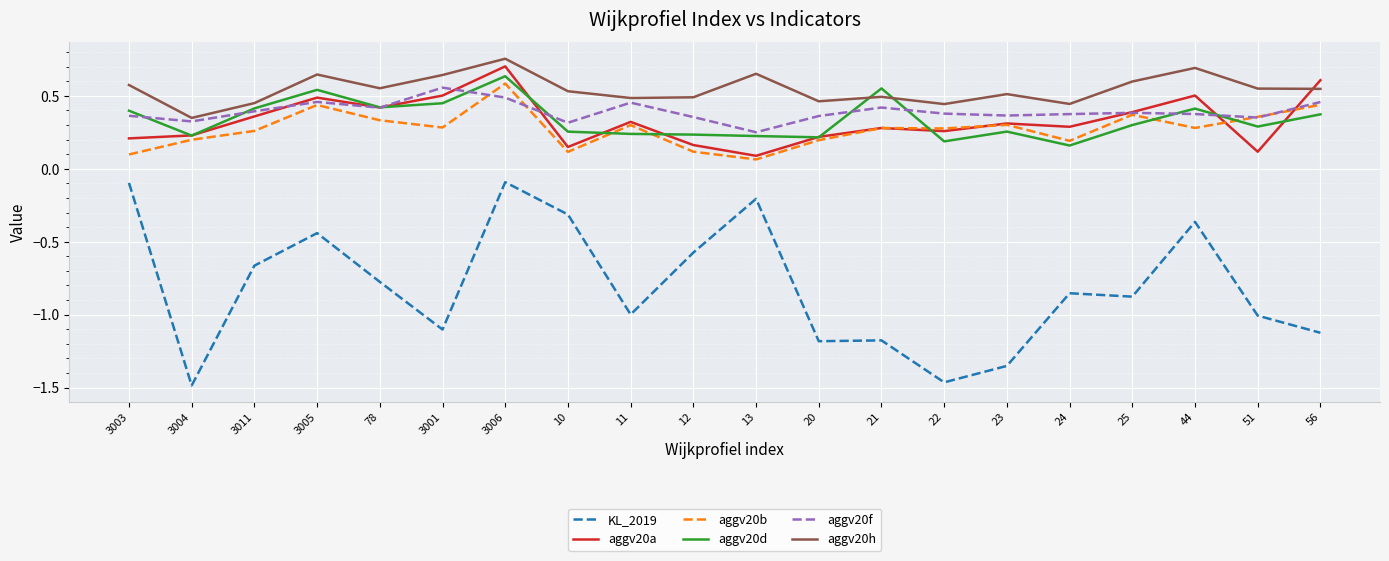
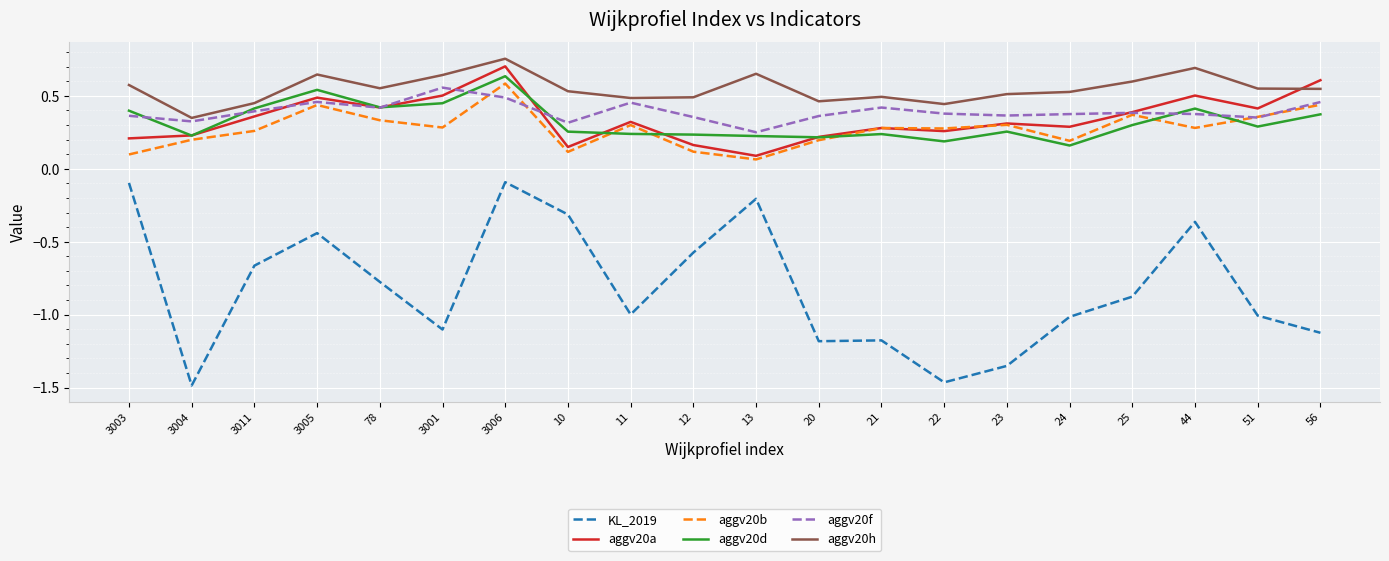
  {
    "KL_2019": {
      "3003": -0.10,
      "3004": -1.49,
      "3011": -0.66,
      "3005": -0.44,
      "78": -0.78,
      "3001": -1.10,
      "3006": -0.09,
      "10": -0.31,
      "11": -1.00,
      "12": -0.57,
      "13": -0.21,
      "20": -1.18,
      "21": -1.18,
      "22": -1.46,
      "23": -1.35,
-     "24": -0.85,
+     "24": -1.02,
      "25": -0.88,
      "44": -0.36,
      "51": -1.01,
      "56": -1.12
    },
    "aggv20a": {
      "3003": 0.21,
      "3011": 0.36,
      "3005": 0.49,
      "3001": 0.50,
      "3006": 0.70,
      "10": 0.15,
      "11": 0.32,
      "12": 0.16,
      "13": 0.09,
      "22": 0.26,
      "24": 0.29,
      "44": 0.50,
-     "51": 0.12,
+     "51": 0.41,
      "56": 0.61
    },
    "aggv20b": {
      "3003": 0.10,
      "3004": 0.20,
      "3011": 0.26,
      "3005": 0.44,
      "78": 0.33,
      "3001": 0.28,
      "3006": 0.58,
      "10": 0.12,
      "11": 0.30,
      "12": 0.12,
      "13": 0.06,
      "20": 0.20,
      "22": 0.28,
      "24": 0.19,
      "44": 0.28,
      "56": 0.44
    },
    "aggv20d": {
      "3003": 0.40,
      "3011": 0.41,
      "3005": 0.54,
      "3001": 0.45,
      "3006": 0.64,
      "10": 0.25,
      "11": 0.24,
      "12": 0.23,
      "13": 0.22,
-     "21": 0.55,
+     "21": 0.24,
      "22": 0.19,
      "23": 0.26,
      "24": 0.16,
      "25": 0.30,
      "44": 0.41,
      "51": 0.29,
      "56": 0.37
    },
    "aggv20f": {
      "3003": 0.36,
      "3004": 0.33,
      "3011": 0.39,
      "3005": 0.46,
      "3001": 0.56,
      "3006": 0.49,
      "10": 0.32,
      "11": 0.45,
      "12": 0.36,
      "13": 0.25,
      "20": 0.36,
      "21": 0.42,
      "22": 0.38,
      "23": 0.37,
      "24": 0.38,
      "44": 0.38,
      "56": 0.46
    },
    "aggv20h": {
      "3003": 0.57,
      "3004": 0.35,
      "3011": 0.45,
      "3005": 0.65,
      "78": 0.55,
      "3001": 0.64,
      "3006": 0.76,
      "10": 0.53,
      "11": 0.49,
      "12": 0.49,
      "13": 0.65,
      "20": 0.46,
      "21": 0.49,
      "22": 0.44,
      "23": 0.51,
-     "24": 0.44,
+     "24": 0.53,
      "25": 0.60,
      "44": 0.69,
      "51": 0.55,
      "56": 0.55
    }
  }
